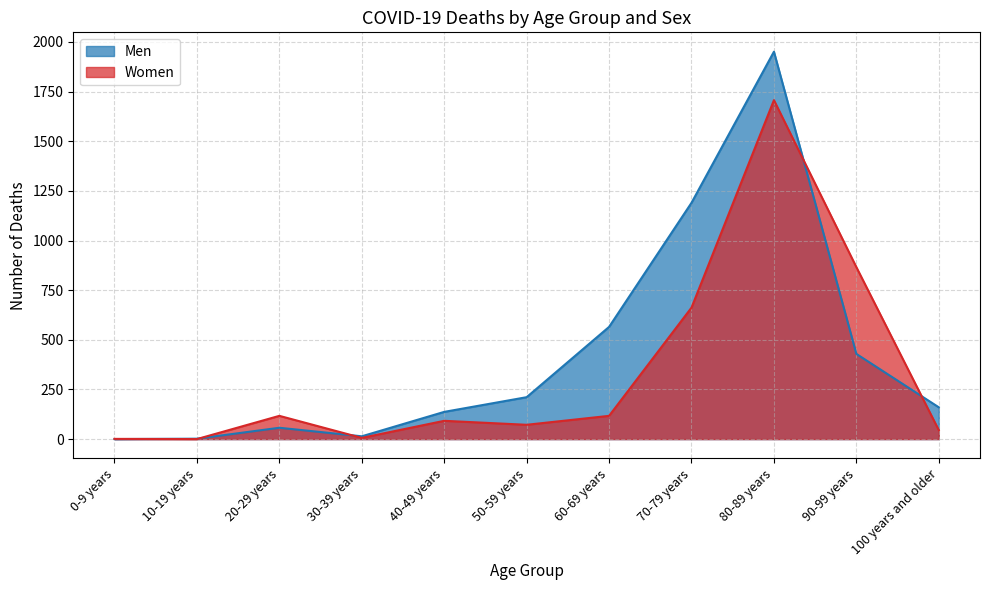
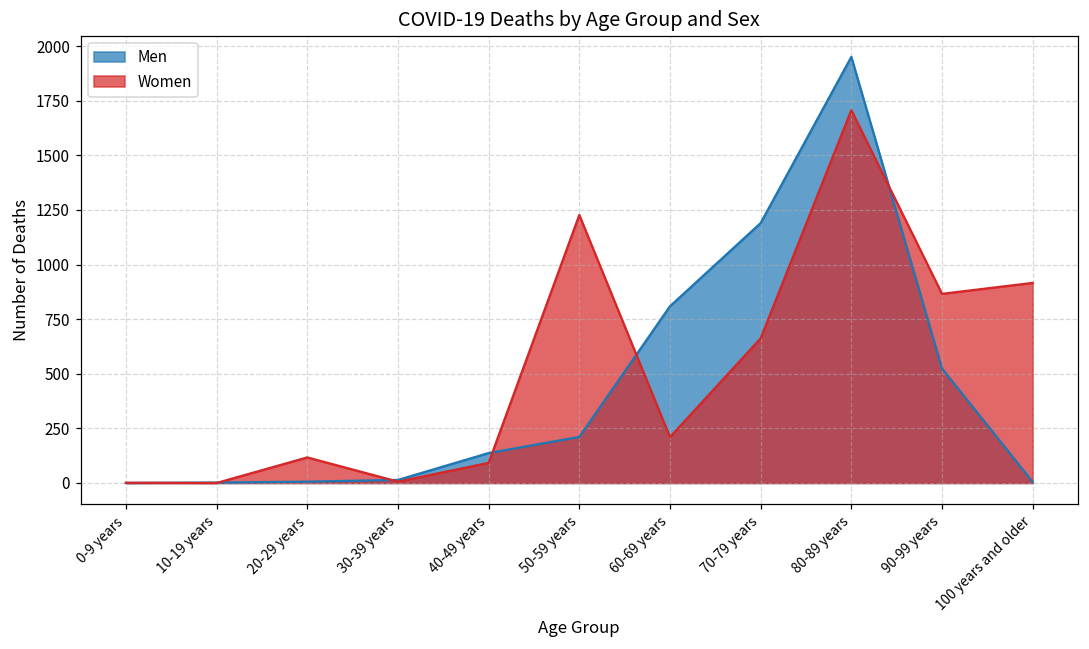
  {
    "Men": {
-     "20-29 years": 60,
+     "20-29 years": 10,
      "40-49 years": 140,
      "50-59 years": 210,
-     "60-69 years": 570,
+     "60-69 years": 810,
      "70-79 years": 1190,
      "80-89 years": 1950,
-     "90-99 years": 430,
-     "100 years and older": 160
+     "90-99 years": 520,
+     "100 years and older": 10
    },
    "Women": {
      "20-29 years": 120,
      "40-49 years": 90,
-     "50-59 years": 70,
-     "60-69 years": 120,
+     "50-59 years": 1230,
+     "60-69 years": 210,
      "70-79 years": 660,
      "80-89 years": 1710,
      "90-99 years": 870,
-     "100 years and older": 50
+     "100 years and older": 920
    }
  }
